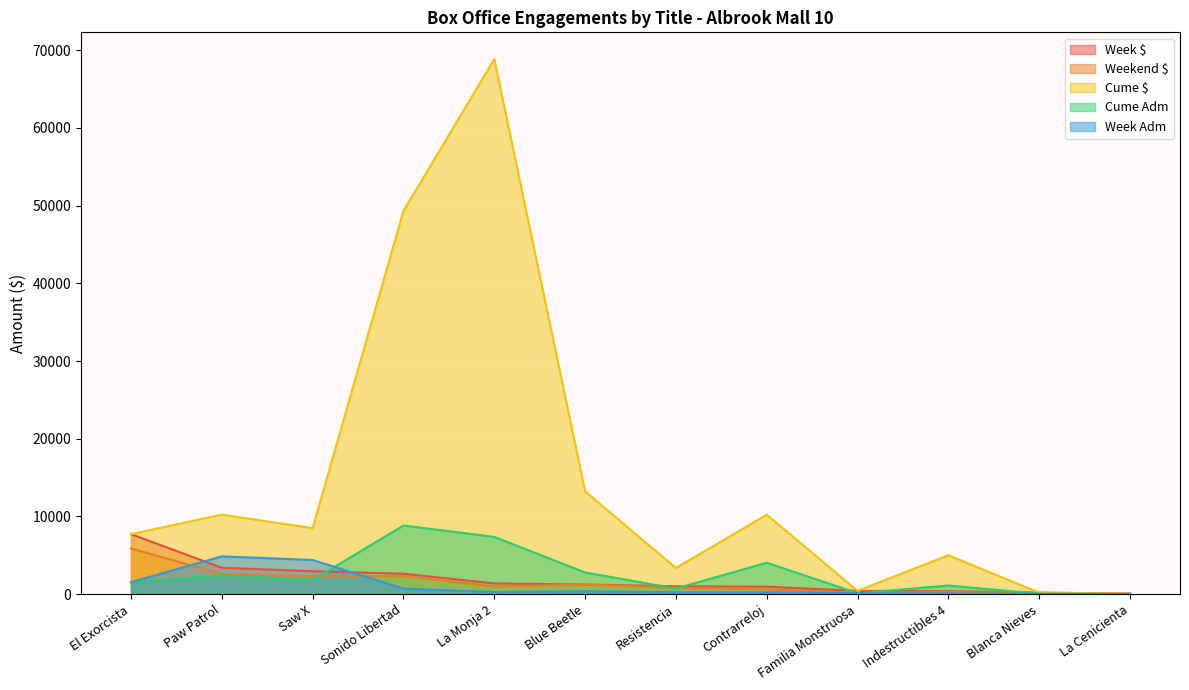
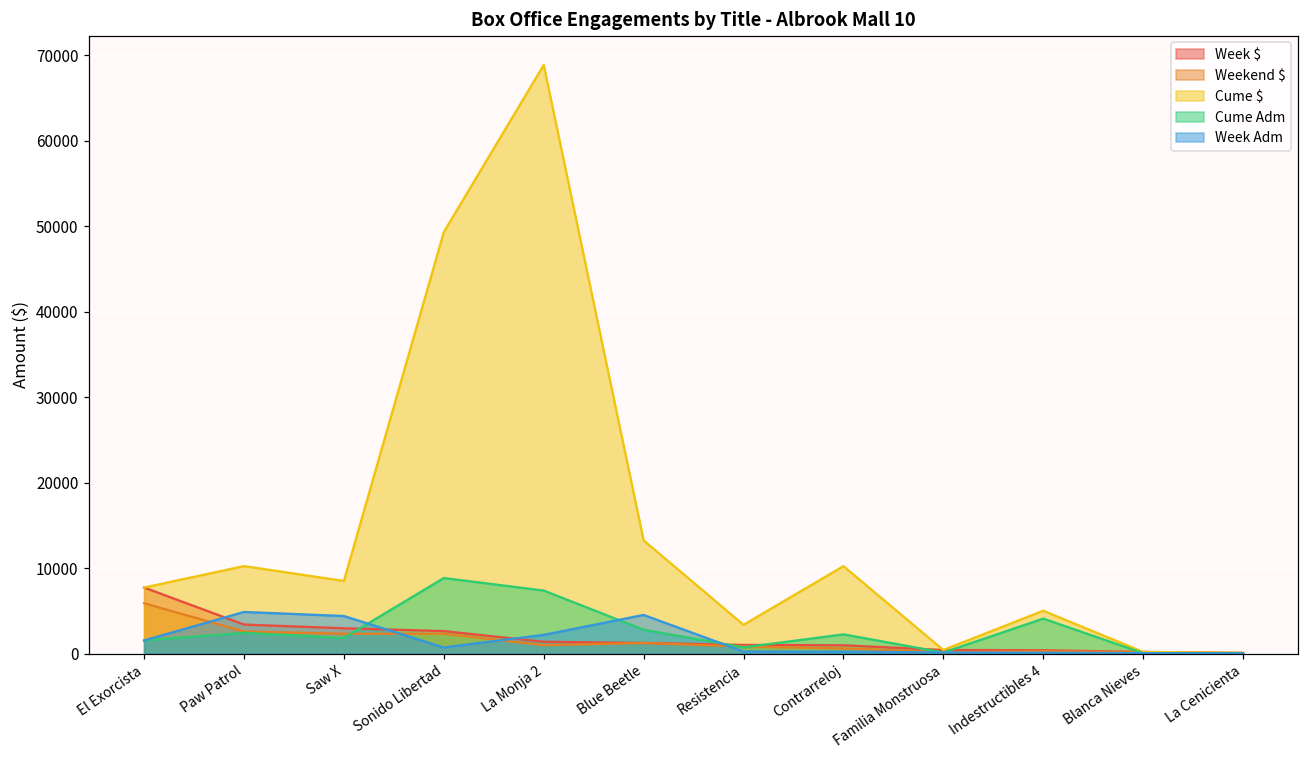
  {
    "Cume Adm": {
      "Saw X": 2000,
      "Sonido Libertad": 9000,
      "La Monja 2": 7000,
      "Blue Beetle": 3000,
-     "Contrarreloj": 4000,
-     "Indestructibles 4": 1000
+     "Contrarreloj": 2000,
+     "Indestructibles 4": 4000
    },
    "Week Adm": {
      "Paw Patrol": 5000,
      "Saw X": 4000,
      "Sonido Libertad": 1000,
-     "La Monja 2": 0,
-     "Blue Beetle": 0,
+     "La Monja 2": 2000,
+     "Blue Beetle": 5000,
      "Resistencia": 0,
      "Contrarreloj": 0
    }
  }
